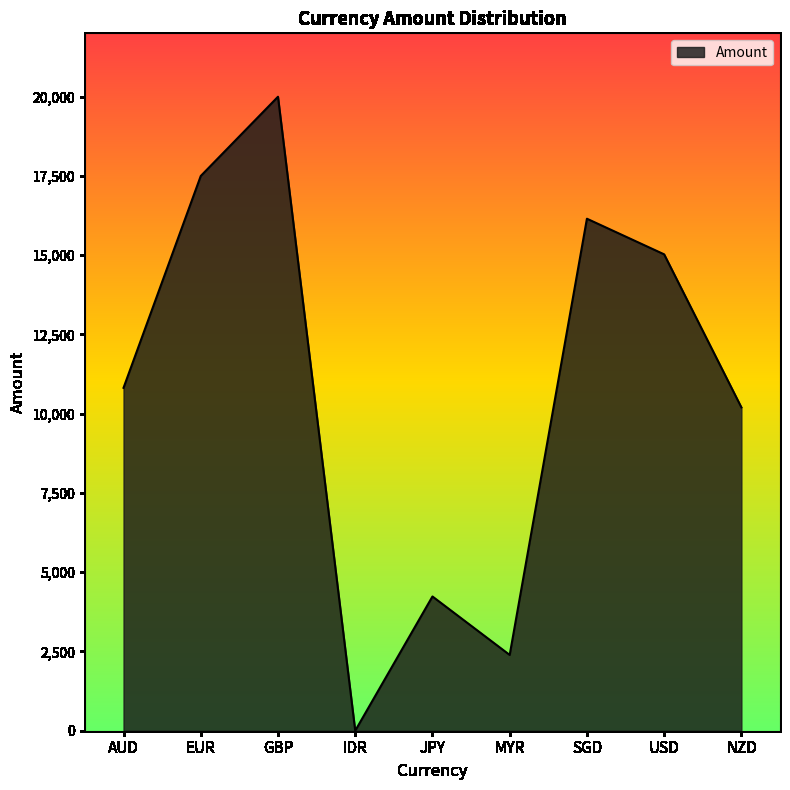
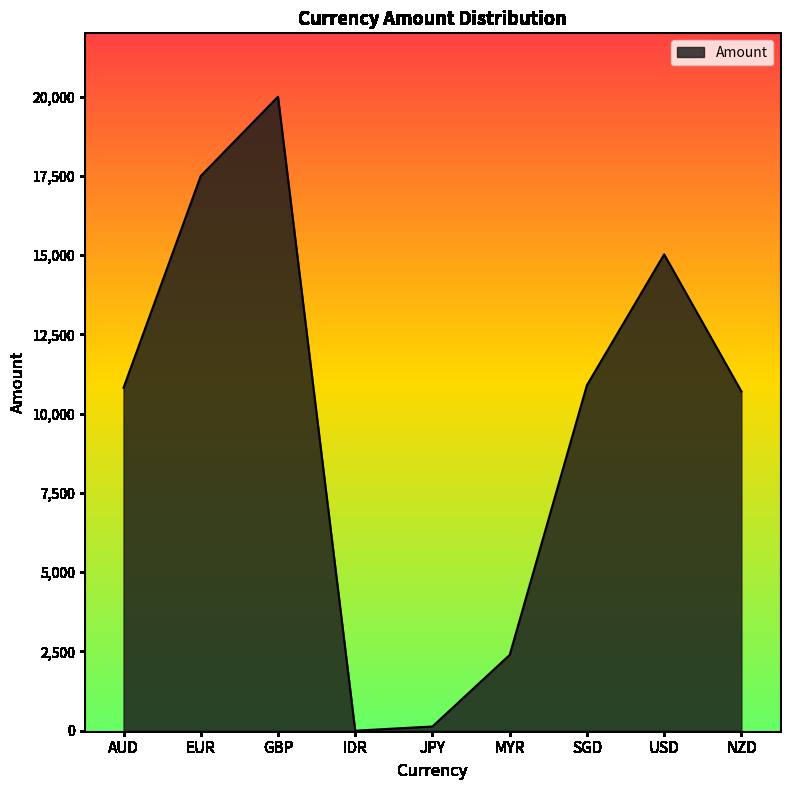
  {
    "AUD": "10,800",
    "EUR": "17,500",
    "GBP": "20,000",
    "IDR": "0",
-   "JPY": "4,200",
+   "JPY": "100",
    "MYR": "2,400",
-   "SGD": "16,200",
+   "SGD": "10,900",
    "USD": "15,000",
-   "NZD": "10,200"
+   "NZD": "10,700"
  }
